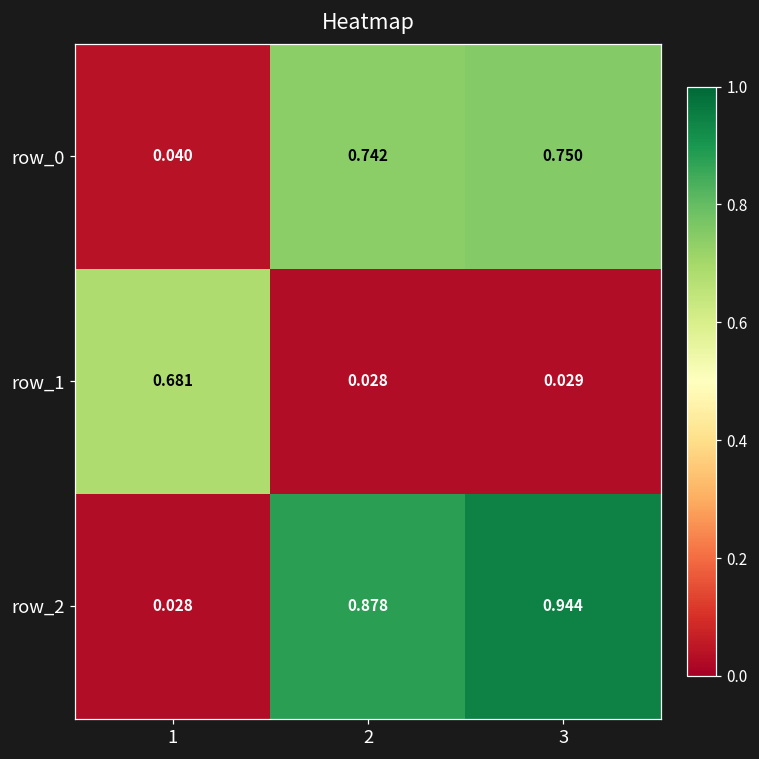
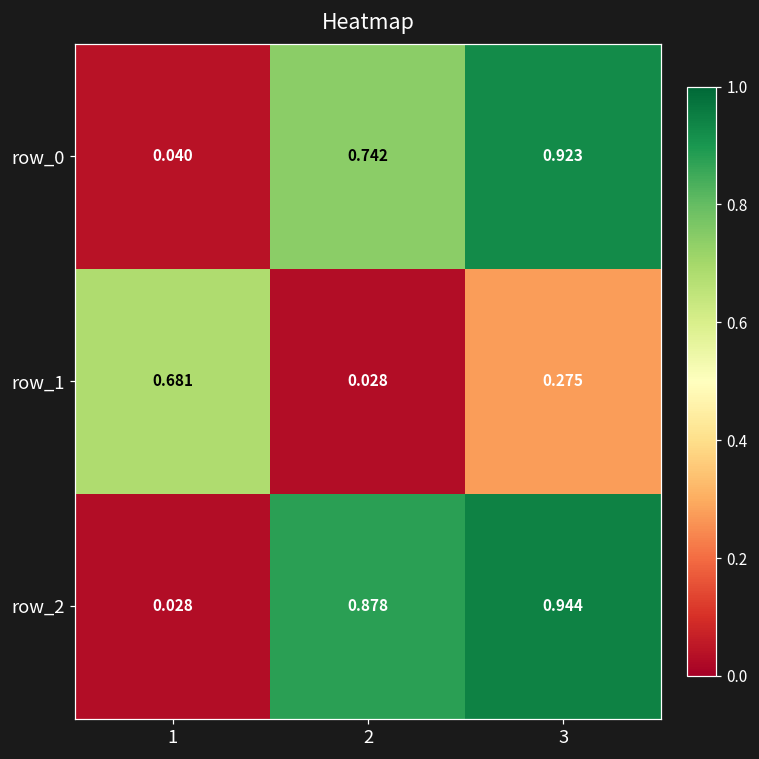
  {
    "row_0": {
      "1": 0.040,
      "2": 0.742,
-     "3": 0.750
+     "3": 0.923
    },
    "row_1": {
      "1": 0.681,
      "2": 0.028,
-     "3": 0.029
+     "3": 0.275
    },
    "row_2": {
      "1": 0.028,
      "2": 0.878,
      "3": 0.944
    }
  }
